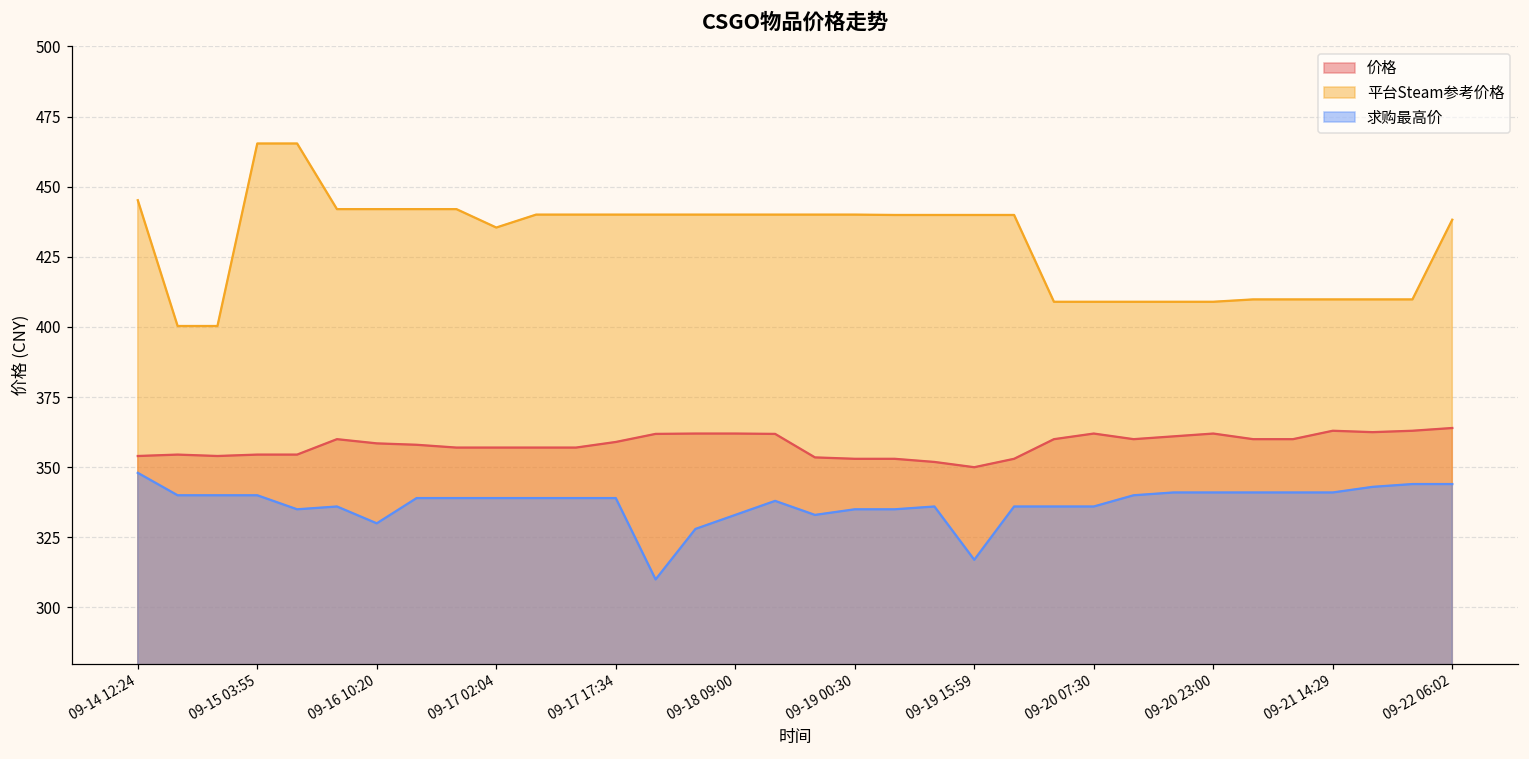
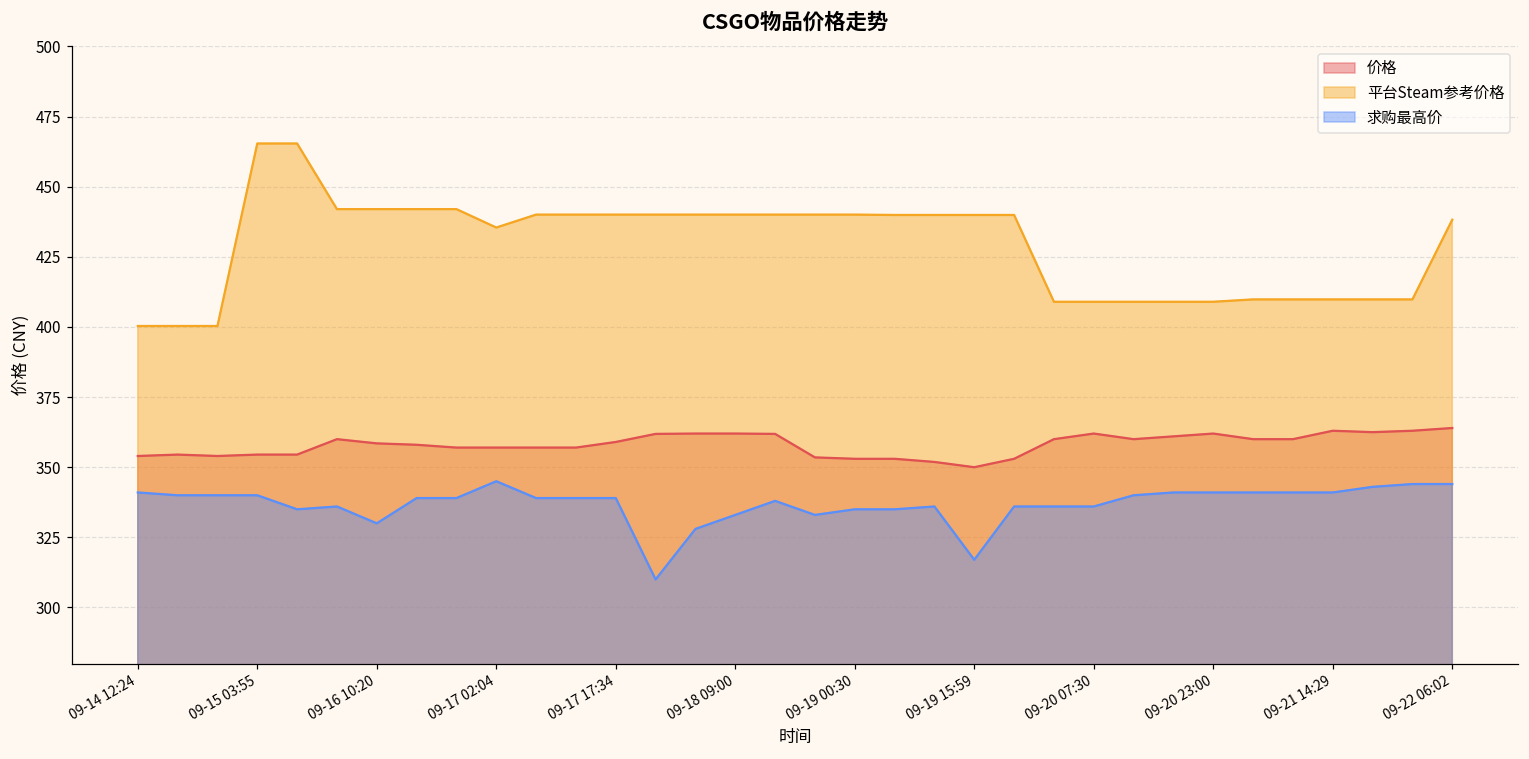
  {
    "价格": {
      "09-14 12:24": 354,
      "09-15 03:55": 355,
      "09-16 10:20": 359,
      "09-17 02:04": 357,
      "09-17 17:34": 359,
      "09-18 09:00": 362,
      "09-19 00:30": 353,
      "09-19 15:59": 350,
      "09-20 07:30": 362,
      "09-20 23:00": 362,
      "09-21 14:29": 363,
      "09-22 06:02": 364
    },
    "平台Steam参考价格": {
-     "09-14 12:24": 445,
+     "09-14 12:24": 400,
      "09-15 03:55": 465,
      "09-16 10:20": 442,
      "09-17 02:04": 435,
      "09-17 17:34": 440,
      "09-18 09:00": 440,
      "09-19 00:30": 440,
      "09-19 15:59": 440,
      "09-20 07:30": 409,
      "09-20 23:00": 409,
      "09-21 14:29": 410,
      "09-22 06:02": 438
    },
    "求购最高价": {
-     "09-14 12:24": 348,
+     "09-14 12:24": 341,
      "09-15 03:55": 340,
      "09-16 10:20": 330,
-     "09-17 02:04": 339,
+     "09-17 02:04": 345,
      "09-17 17:34": 339,
      "09-18 09:00": 333,
      "09-19 00:30": 335,
      "09-19 15:59": 317,
      "09-20 07:30": 336,
      "09-20 23:00": 341,
      "09-21 14:29": 341,
      "09-22 06:02": 344
    }
  }
